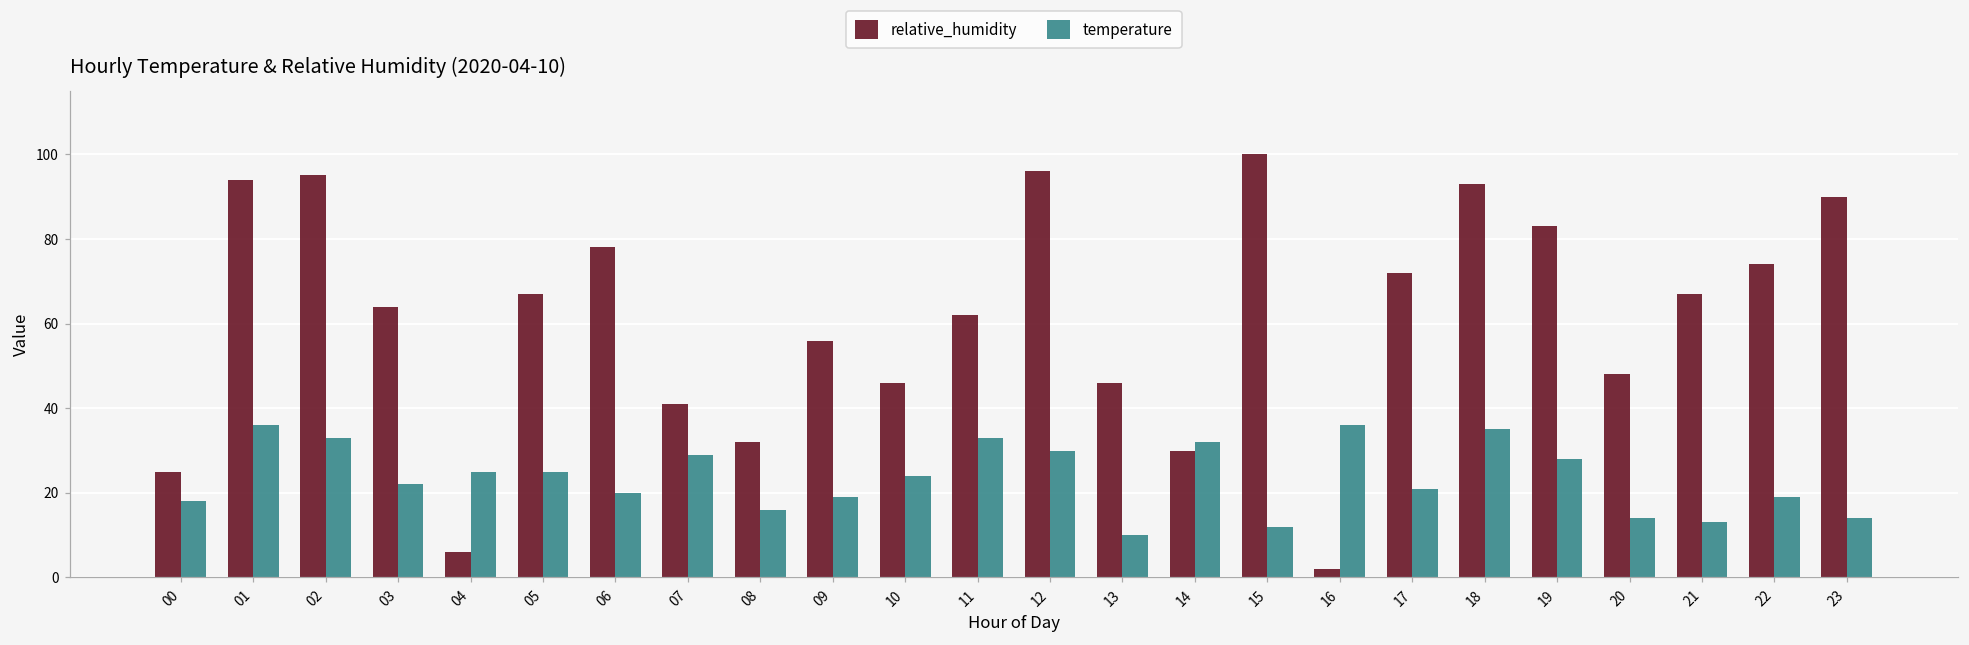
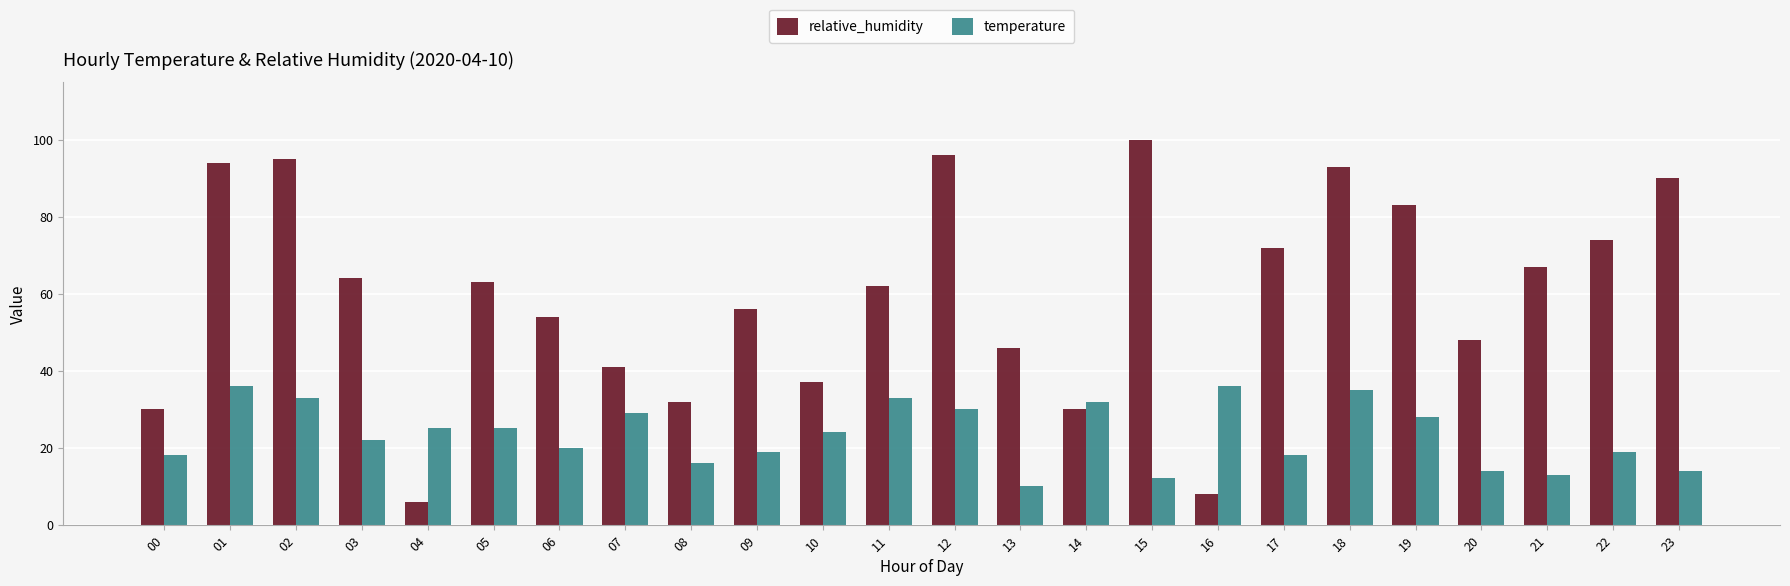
  {
    "relative_humidity": {
-     "00": 25,
+     "00": 30,
      "01": 94,
      "02": 95,
      "03": 64,
      "04": 6,
-     "05": 67,
-     "06": 78,
+     "05": 63,
+     "06": 54,
      "07": 41,
      "08": 32,
      "09": 56,
-     "10": 46,
+     "10": 37,
      "11": 62,
      "12": 96,
      "13": 46,
      "14": 30,
      "15": 100,
-     "16": 2,
+     "16": 8,
      "17": 72,
      "18": 93,
      "19": 83,
      "20": 48,
      "21": 67,
      "22": 74,
      "23": 90
    },
    "temperature": {
      "00": 18,
      "01": 36,
      "02": 33,
      "03": 22,
      "04": 25,
      "05": 25,
      "06": 20,
      "07": 29,
      "08": 16,
      "09": 19,
      "10": 24,
      "11": 33,
      "12": 30,
      "13": 10,
      "14": 32,
      "15": 12,
      "16": 36,
-     "17": 21,
+     "17": 18,
      "18": 35,
      "19": 28,
      "20": 14,
      "21": 13,
      "22": 19,
      "23": 14
    }
  }
